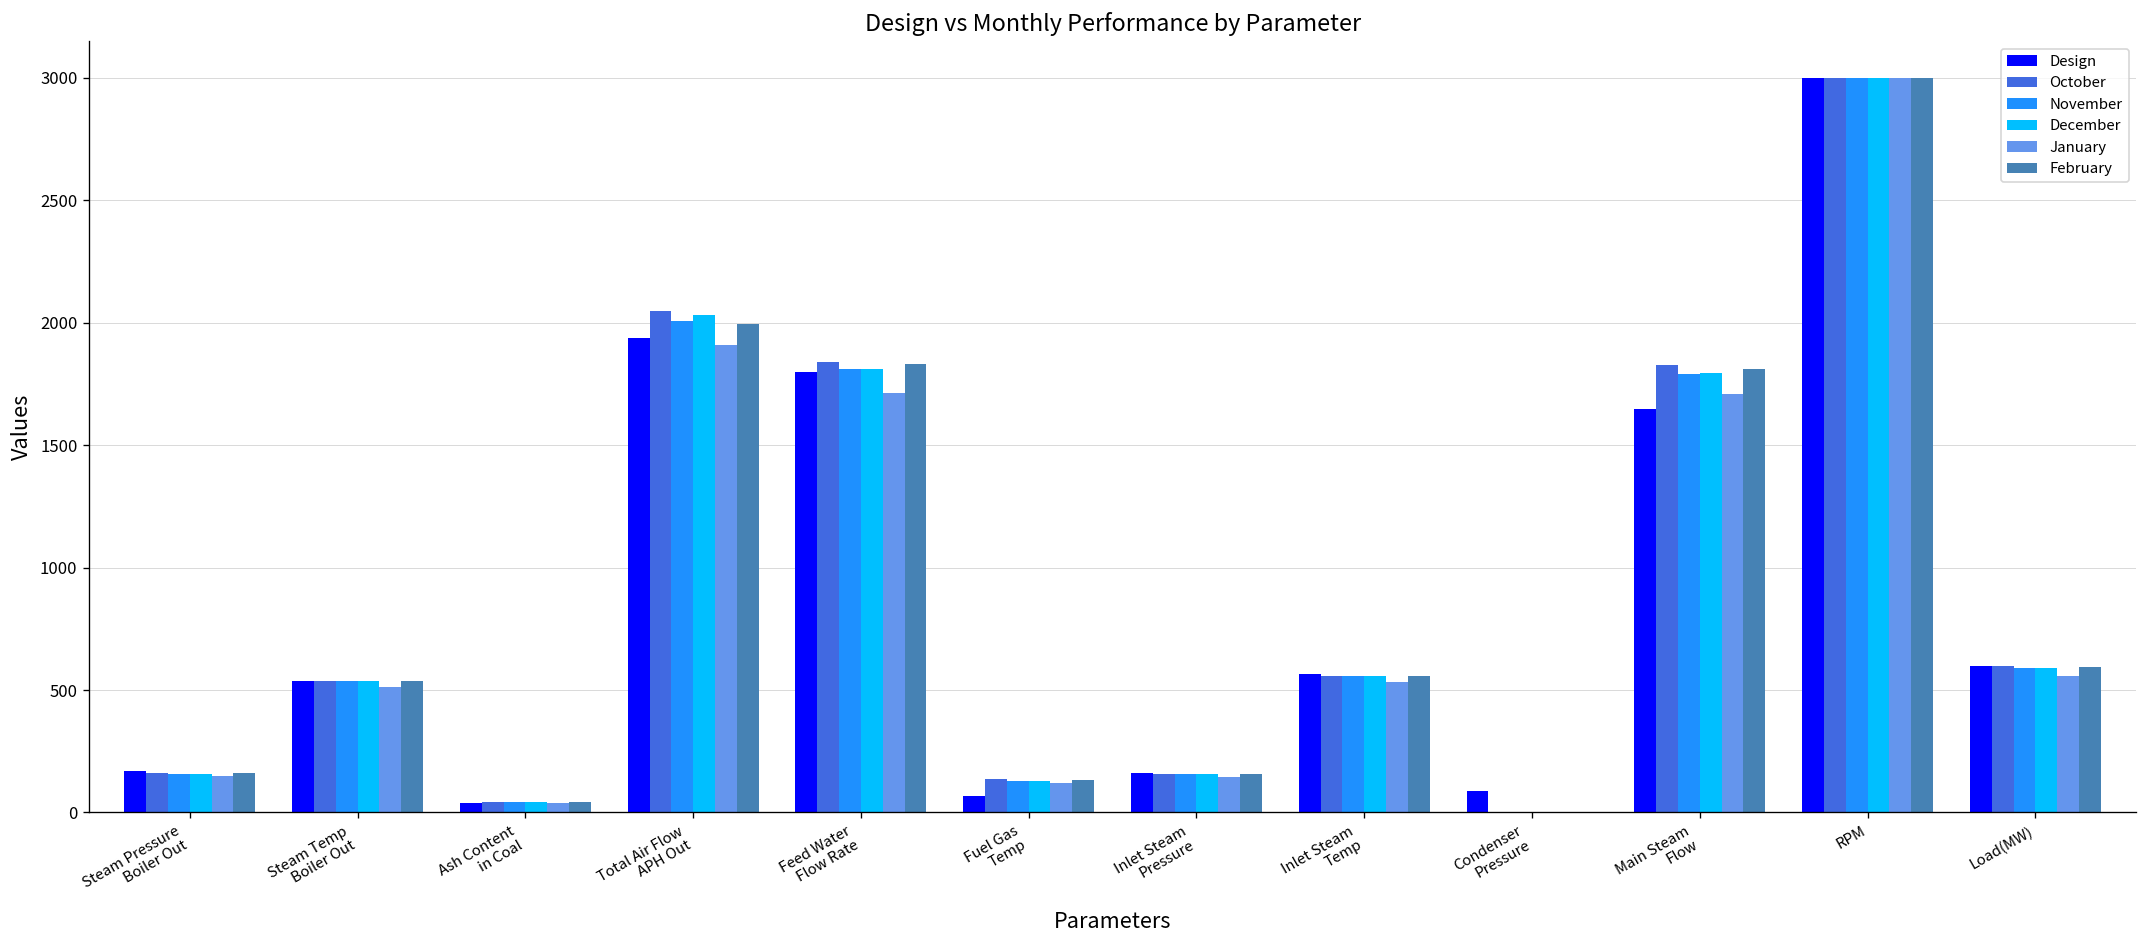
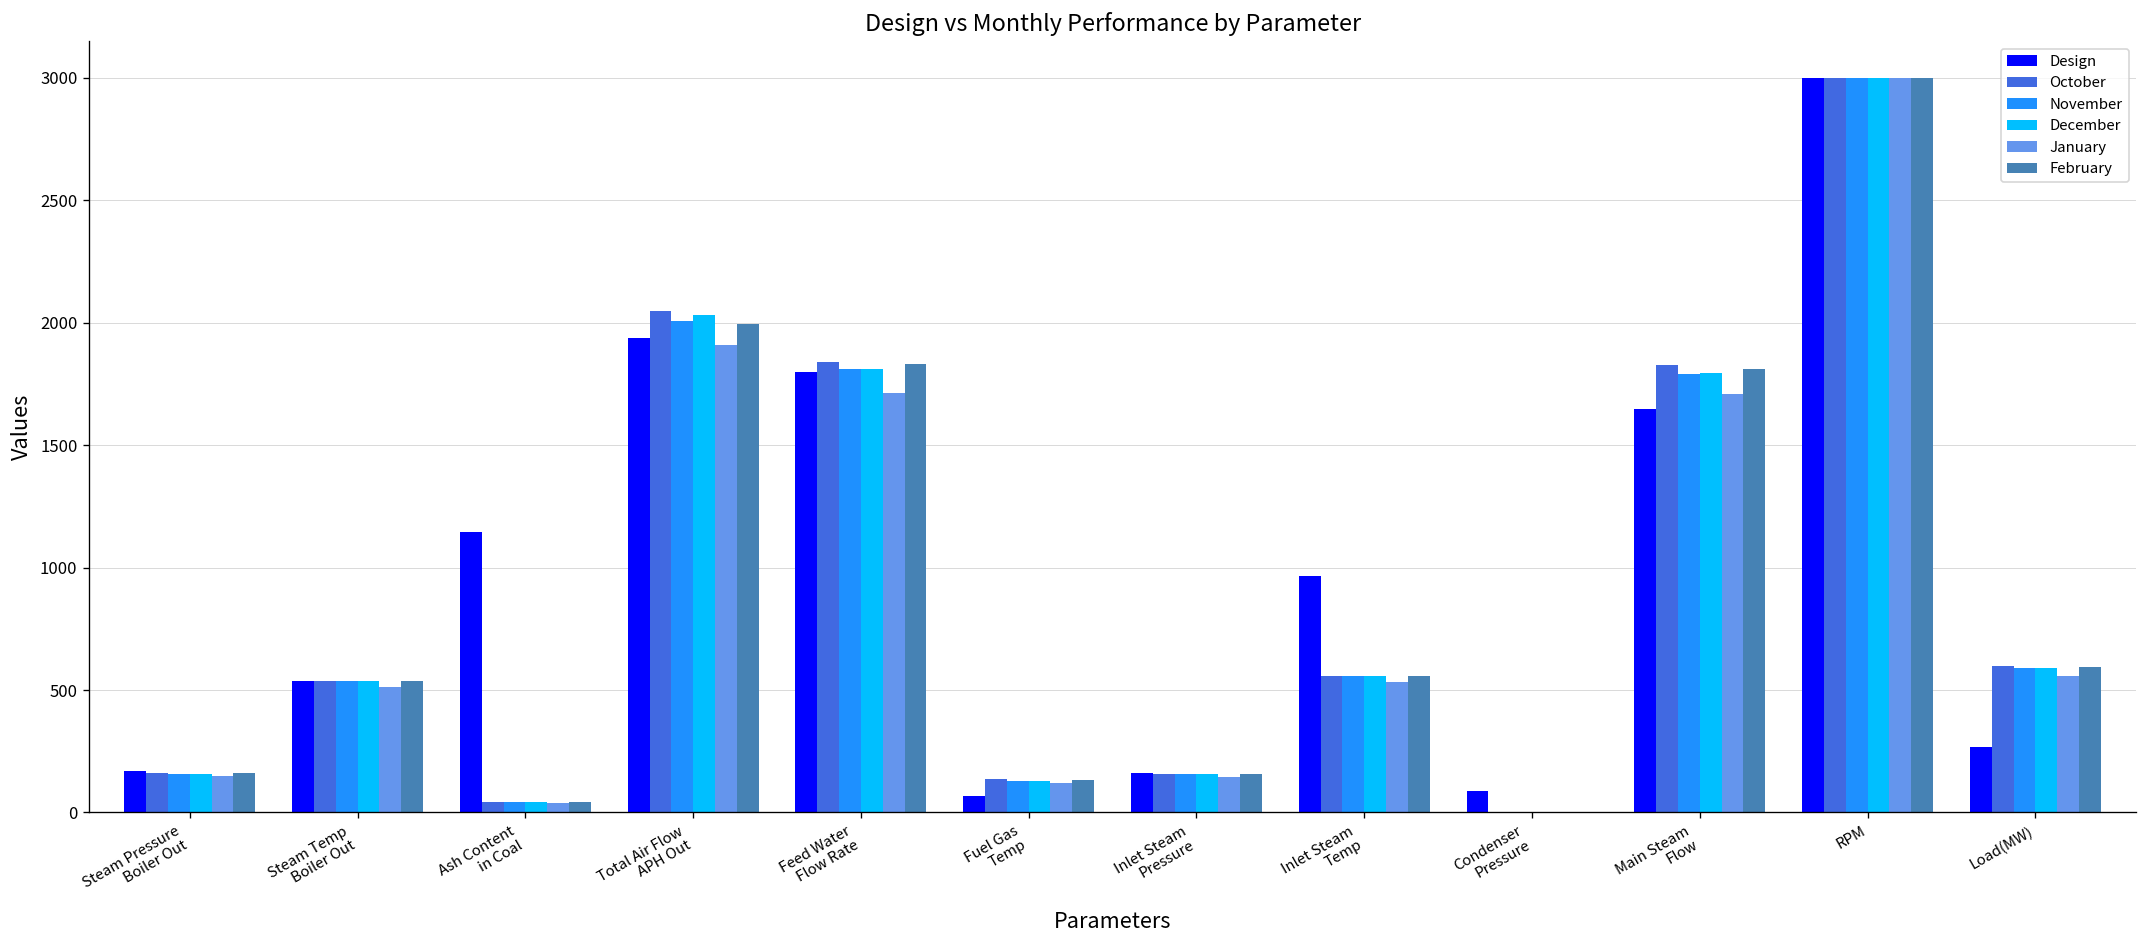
  {
    "Design": {
      "Steam Pressure Boiler Out": 170,
      "Steam Temp Boiler Out": 540,
-     "Ash Content in Coal": 40,
+     "Ash Content in Coal": 1150,
      "Total Air Flow APH Out": 1940,
      "Feed Water Flow Rate": 1800,
      "Fuel Gas Temp": 70,
      "Inlet Steam Pressure": 160,
-     "Inlet Steam Temp": 570,
+     "Inlet Steam Temp": 970,
      "Condenser Pressure": 90,
      "Main Steam Flow": 1650,
      "RPM": 3000,
-     "Load(MW)": 600
+     "Load(MW)": 270
    }
  }
